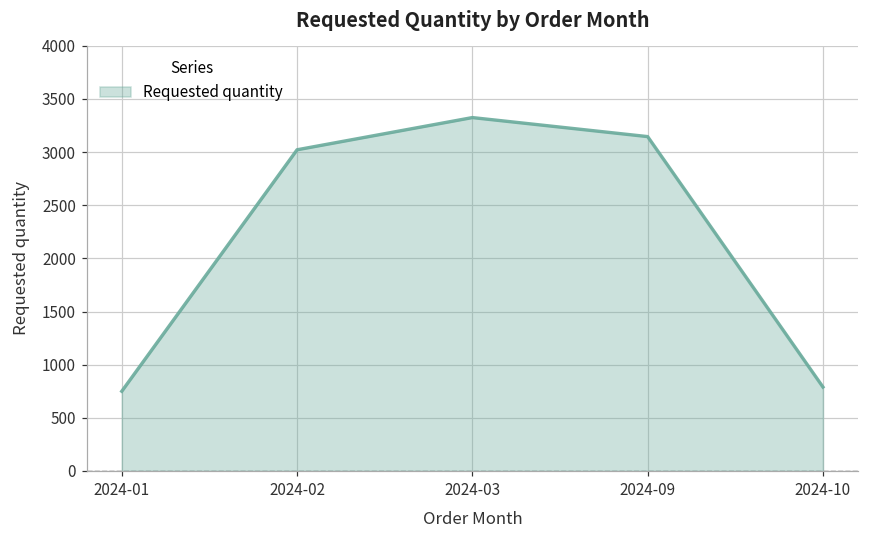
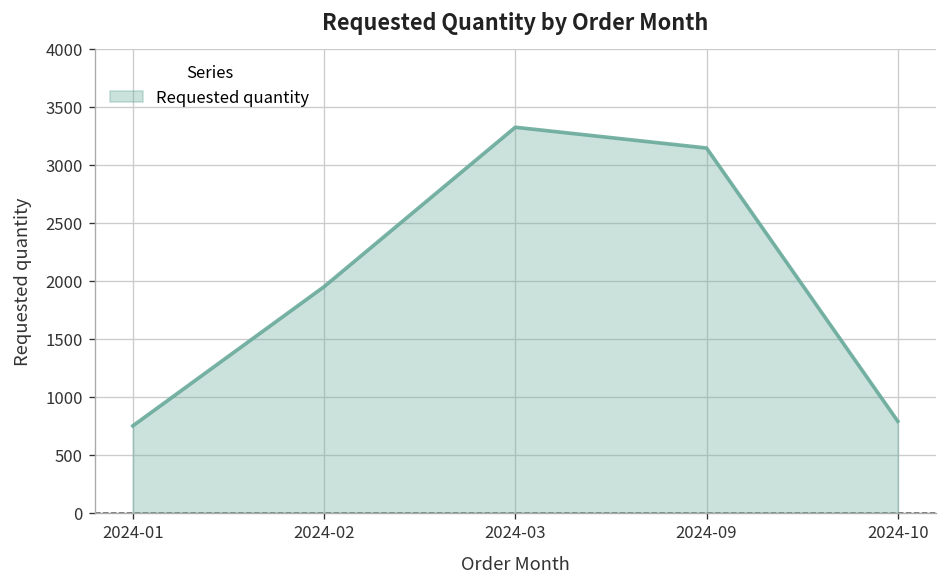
  {
    "2024-01": 800,
-   "2024-02": 3000,
+   "2024-02": 2000,
    "2024-03": 3300,
    "2024-09": 3100,
    "2024-10": 800
  }
